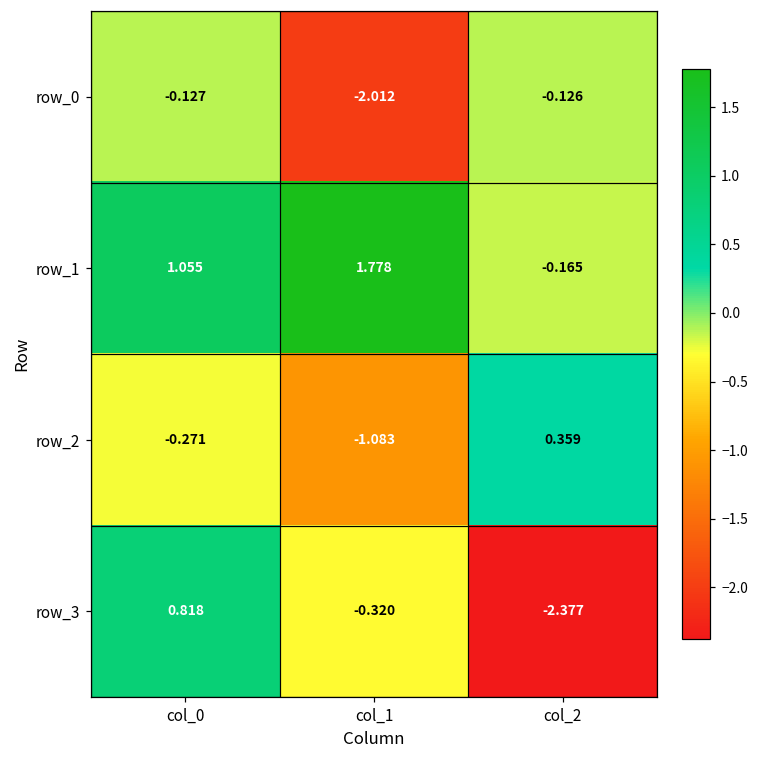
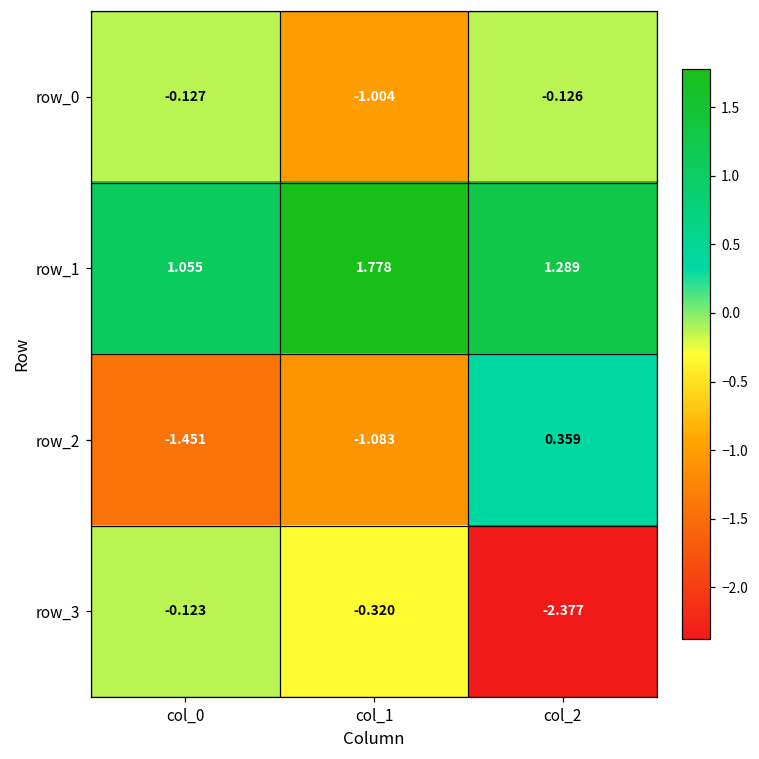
  {
    "row_0": {
      "col_0": -0.127,
-     "col_1": -2.012,
+     "col_1": -1.004,
      "col_2": -0.126
    },
    "row_1": {
      "col_0": 1.055,
      "col_1": 1.778,
-     "col_2": -0.165
+     "col_2": 1.289
    },
    "row_2": {
-     "col_0": -0.271,
+     "col_0": -1.451,
      "col_1": -1.083,
      "col_2": 0.359
    },
    "row_3": {
-     "col_0": 0.818,
+     "col_0": -0.123,
      "col_1": -0.320,
      "col_2": -2.377
    }
  }
